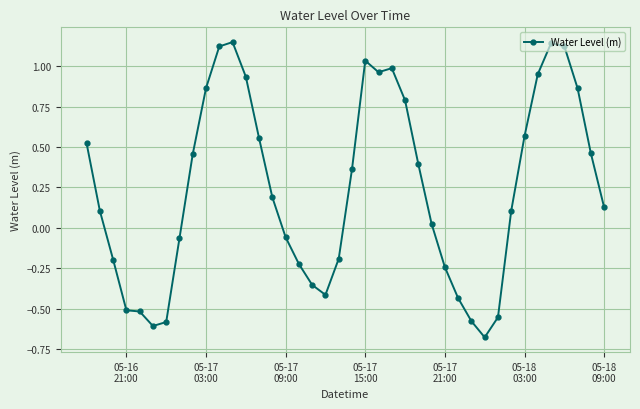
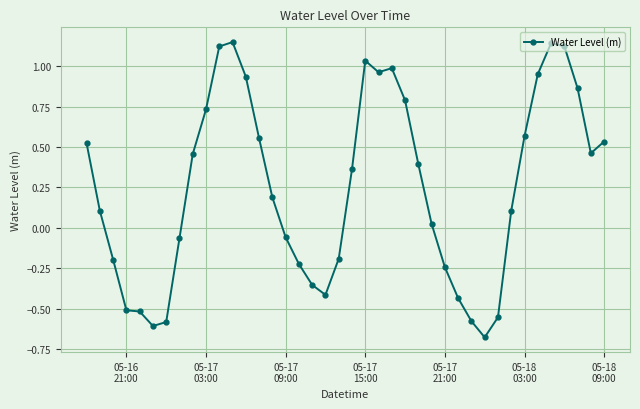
  {
    "05-16 21:00": -0.51,
-   "05-17 03:00": 0.86,
+   "05-17 03:00": 0.73,
    "05-17 09:00": -0.06,
    "05-17 15:00": 1.03,
    "05-17 21:00": -0.24,
    "05-18 03:00": 0.57,
-   "05-18 09:00": 0.13
+   "05-18 09:00": 0.53
  }
